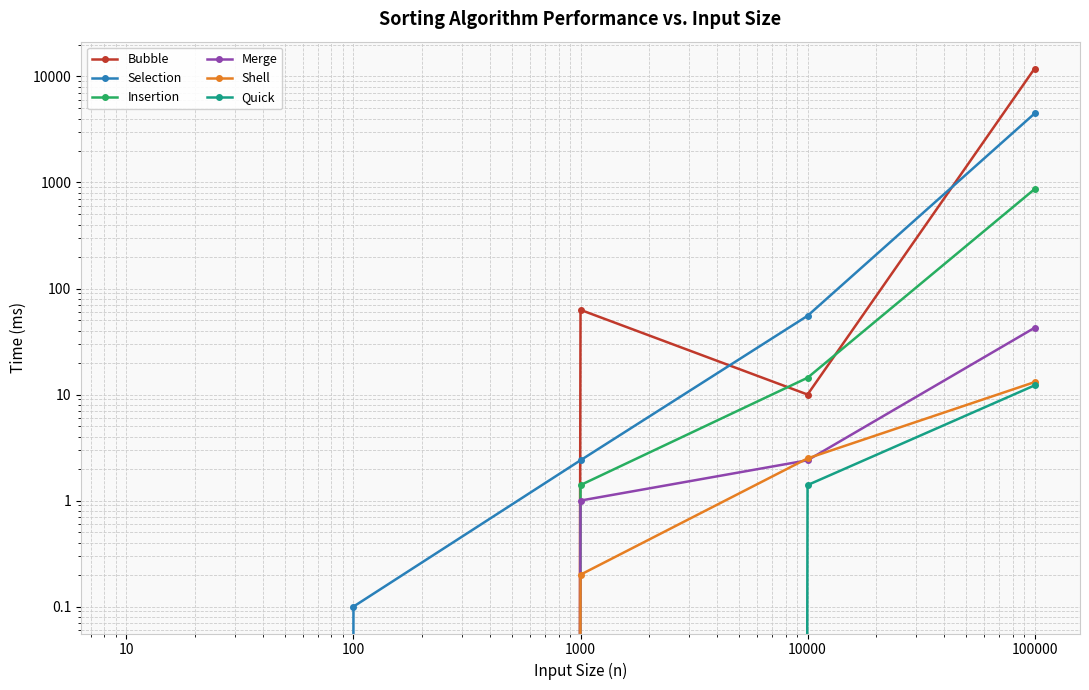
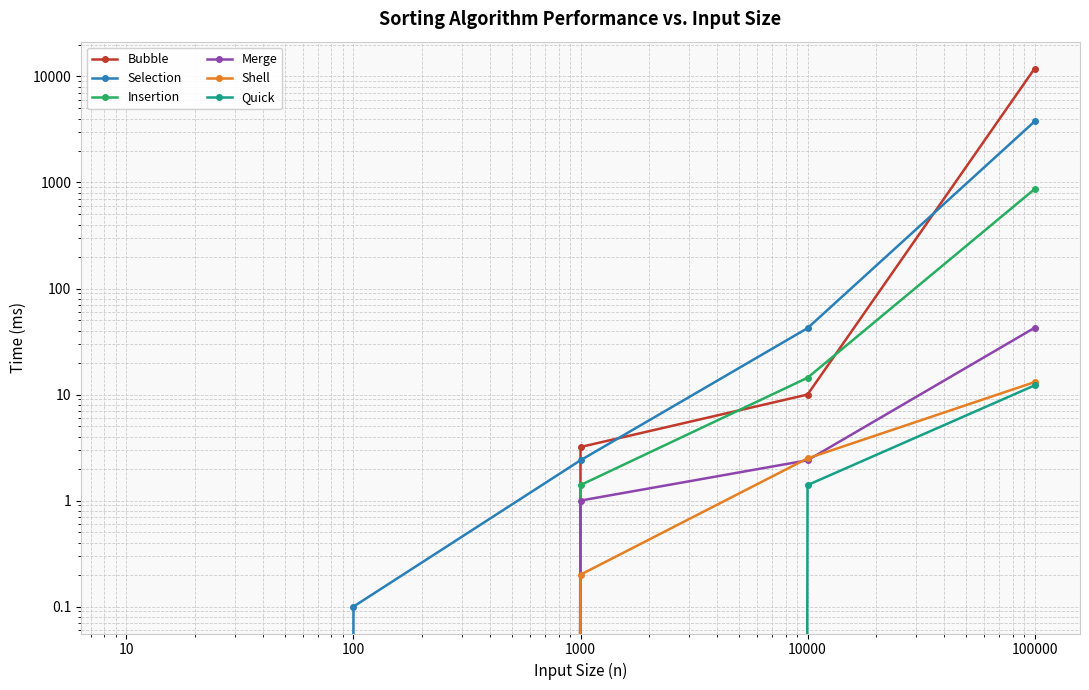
  {
    "Bubble": {
-     "1000": 60,
+     "1000": 3.2,
      "10000": 10,
      "100000": 12000
    },
    "Selection": {
      "100": 0.10,
      "1000": 2.4,
-     "10000": 60,
-     "100000": 4500
+     "10000": 42,
+     "100000": 3800
    },
    "Merge": {
      "1000": 1.0,
      "100000": 43
    },
    "Shell": {
      "1000": 0.2,
      "100000": 13
    }
  }
